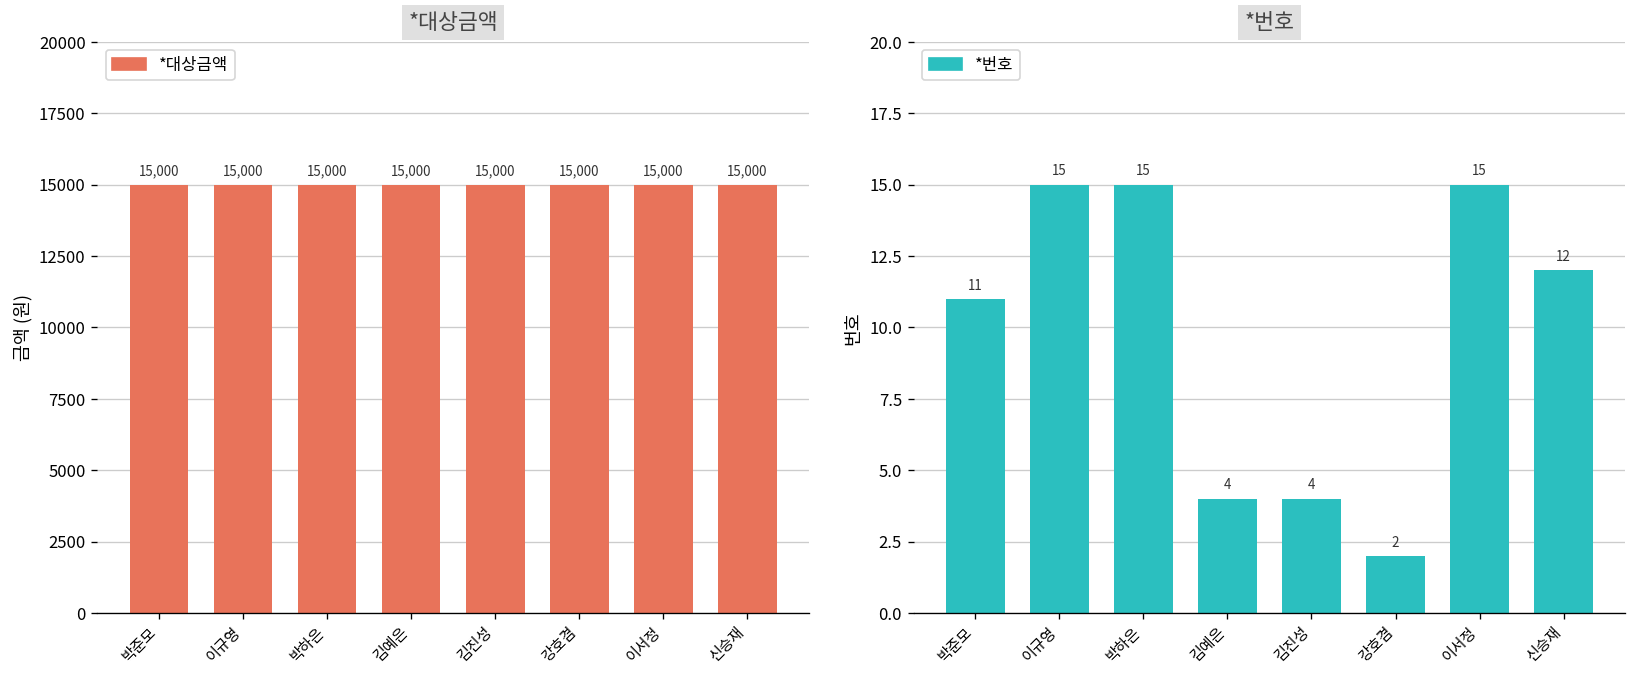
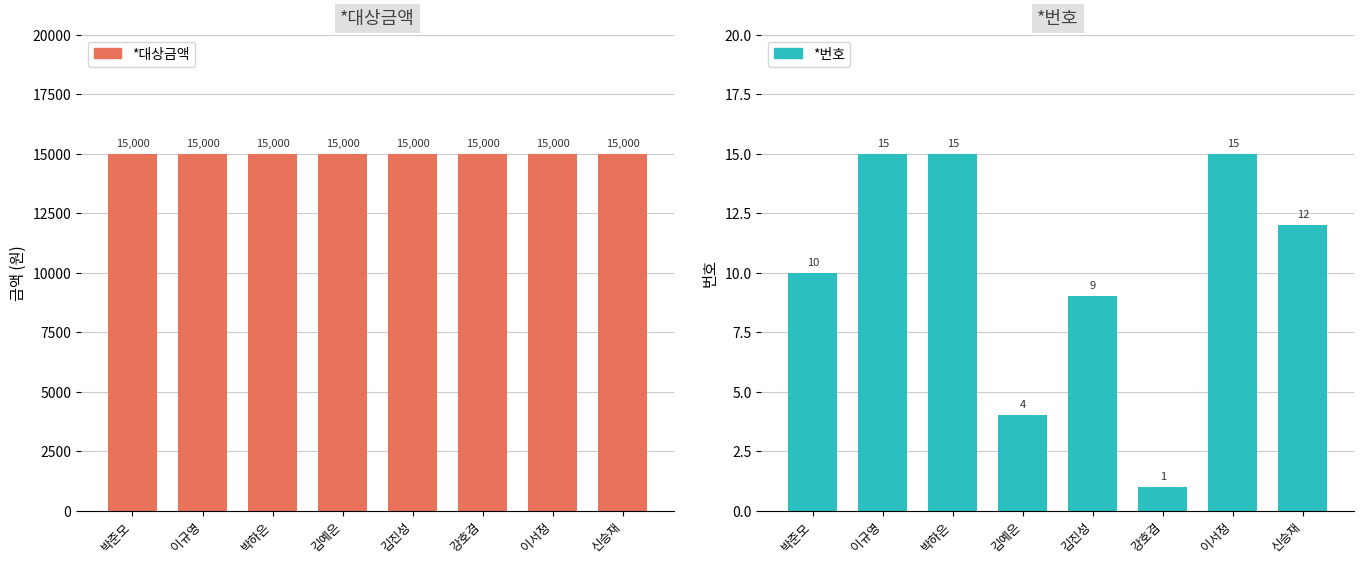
  {
    "*대상금액": {
      "박준모": "15,000",
      "이규영": "15,000",
      "박하은": "15,000",
      "김예은": "15,000",
      "김진성": "15,000",
      "강호겸": "15,000",
      "이서정": "15,000",
      "신승재": "15,000"
    },
    "*번호": {
-     "박준모": "11",
+     "박준모": "10",
      "이규영": "15",
      "박하은": "15",
      "김예은": "4",
-     "김진성": "4",
-     "강호겸": "2",
+     "김진성": "9",
+     "강호겸": "1",
      "이서정": "15",
      "신승재": "12"
    }
  }
